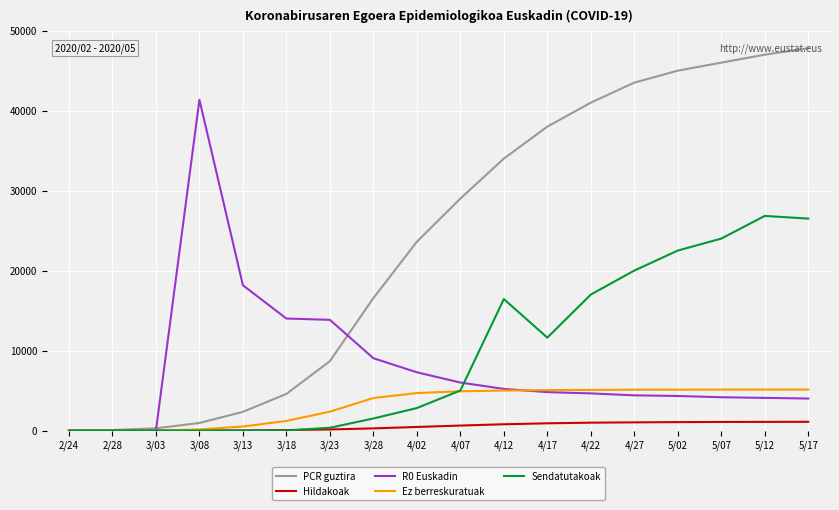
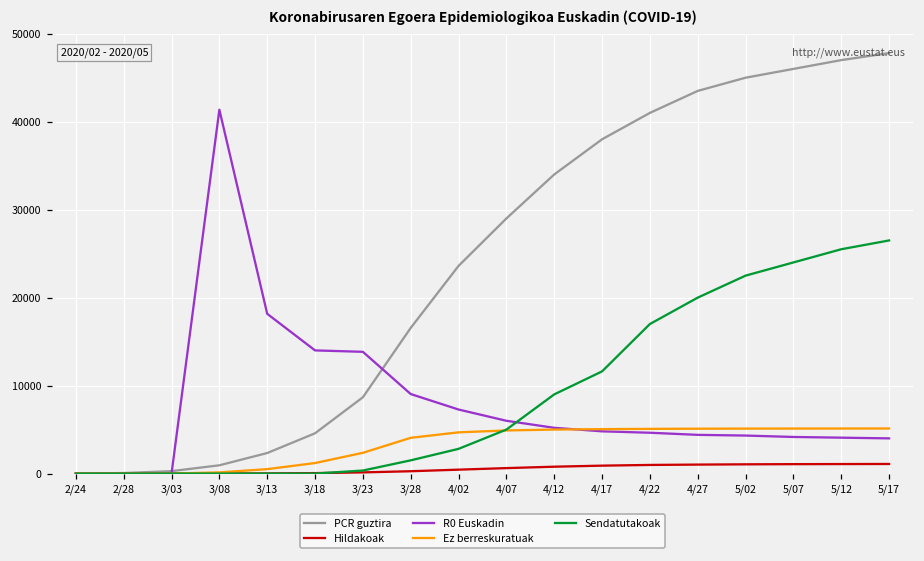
  {
    "PCR guztira": {
      "3/08": 1000,
      "3/13": 2000,
      "3/18": 5000,
      "3/23": 9000,
      "3/28": 17000,
      "4/02": 24000,
      "4/07": 29000,
      "4/12": 34000,
      "4/17": 38000,
      "4/22": 41000,
      "4/27": 44000,
      "5/02": 45000,
      "5/07": 46000,
      "5/12": 47000,
      "5/17": 48000
    },
    "Hildakoak": {
      "3/28": 0,
      "4/02": 0,
      "4/07": 1000,
      "4/12": 1000,
      "4/17": 1000,
      "4/22": 1000,
      "4/27": 1000,
      "5/02": 1000,
      "5/07": 1000,
      "5/12": 1000,
      "5/17": 1000
    },
    "R0 Euskadin": {
      "3/08": 41000,
      "3/13": 18000,
      "3/18": 14000,
      "3/23": 14000,
      "3/28": 9000,
      "4/02": 7000,
      "4/07": 6000,
      "4/22": 5000,
      "4/27": 4000,
      "5/02": 4000,
      "5/07": 4000,
      "5/12": 4000,
      "5/17": 4000
    },
    "Ez berreskuratuak": {
      "3/13": 1000,
      "3/18": 1000,
      "3/23": 2000,
      "3/28": 4000,
      "4/02": 5000,
      "4/22": 5000,
      "4/27": 5000,
      "5/02": 5000,
      "5/07": 5000,
      "5/12": 5000,
      "5/17": 5000
    },
    "Sendatutakoak": {
      "3/28": 2000,
      "4/02": 3000,
-     "4/12": 16000,
+     "4/12": 9000,
      "4/17": 12000,
      "4/22": 17000,
      "4/27": 20000,
      "5/02": 23000,
      "5/07": 24000,
-     "5/12": 27000,
+     "5/12": 26000,
      "5/17": 27000
    }
  }
